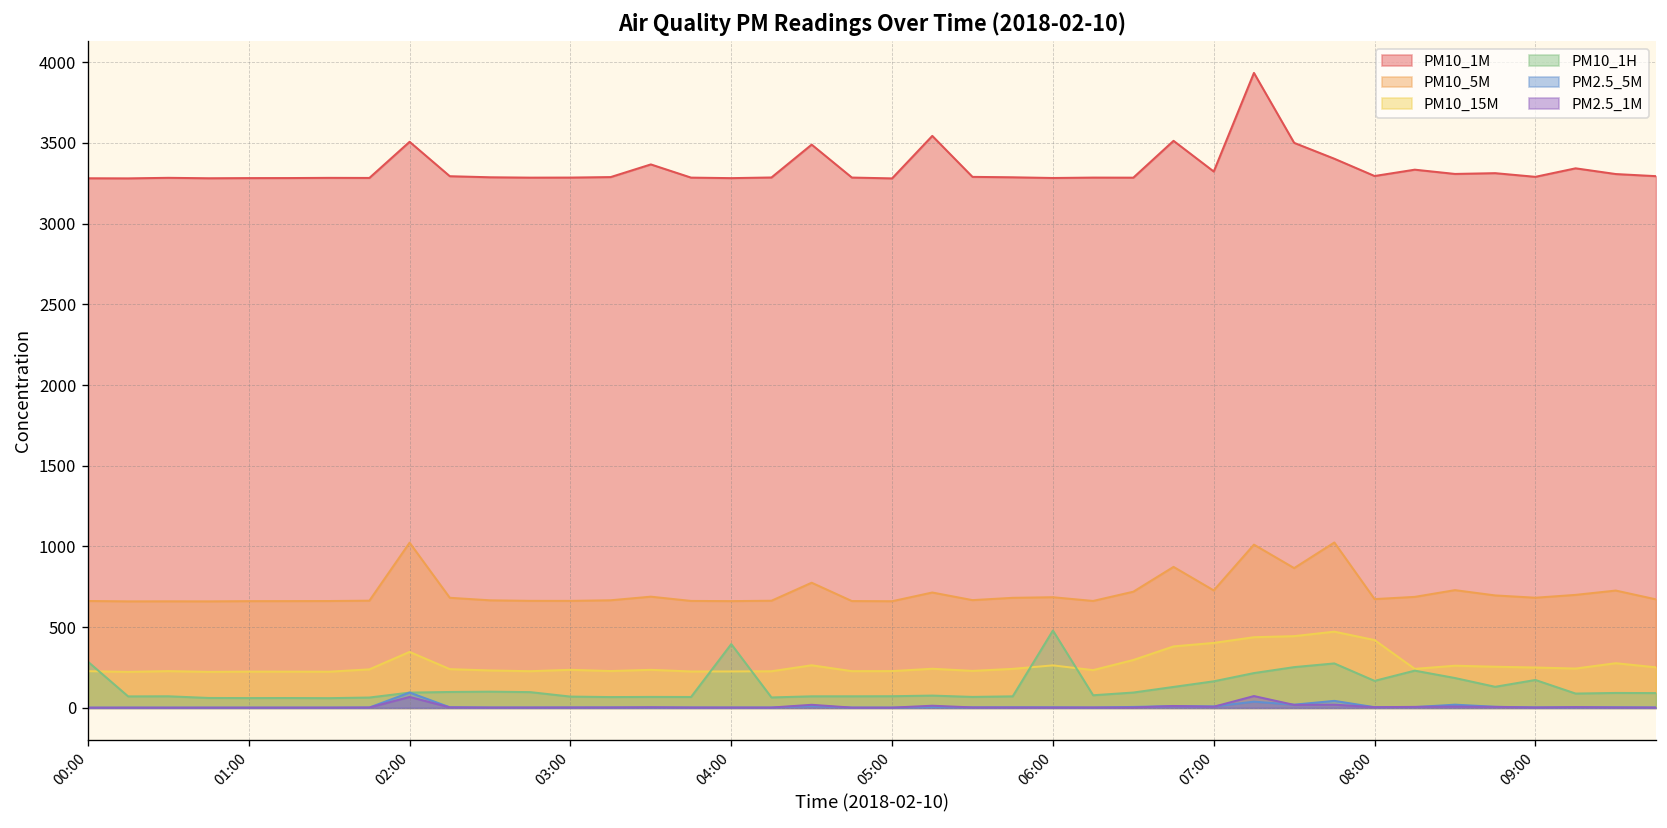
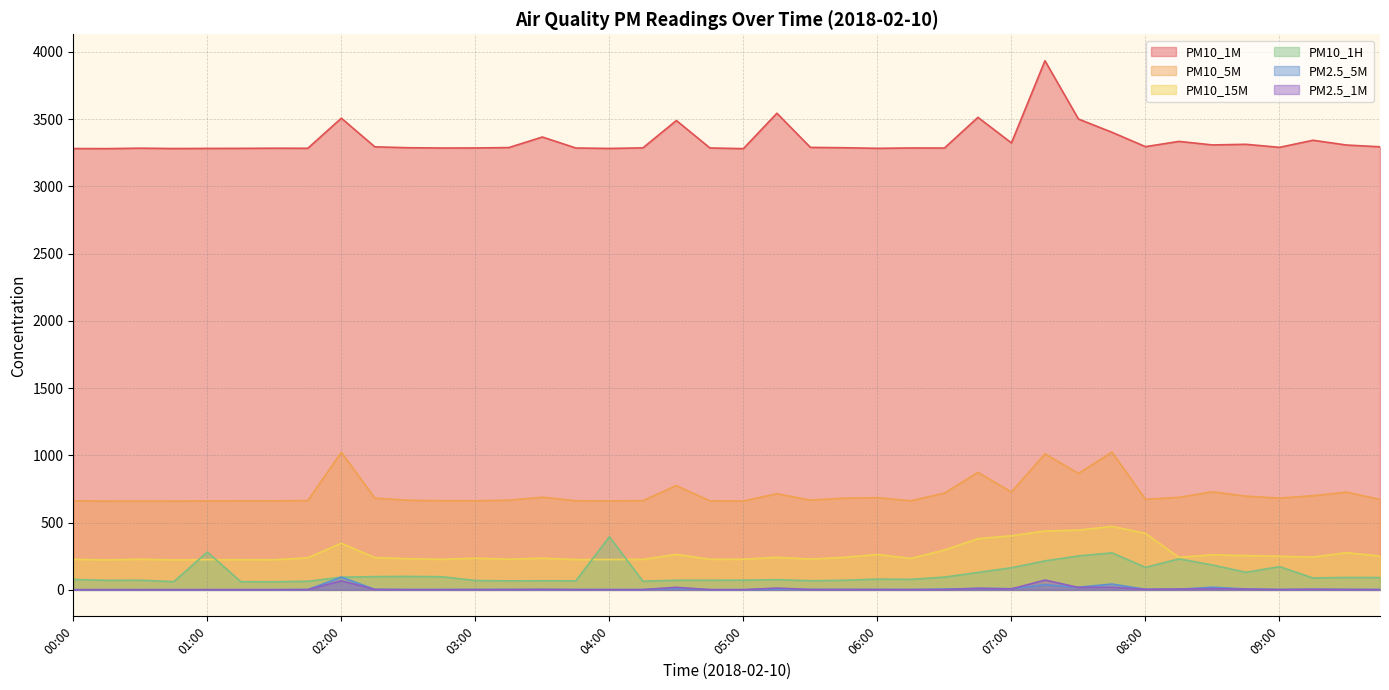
  {
    "PM10_1H": {
-     "00:00": 290,
-     "01:00": 60,
+     "00:00": 80,
+     "01:00": 280,
      "03:00": 70,
      "04:00": 400,
      "05:00": 70,
-     "06:00": 480,
+     "06:00": 80,
      "07:00": 160,
      "08:00": 170,
      "09:00": 170
    }
  }
